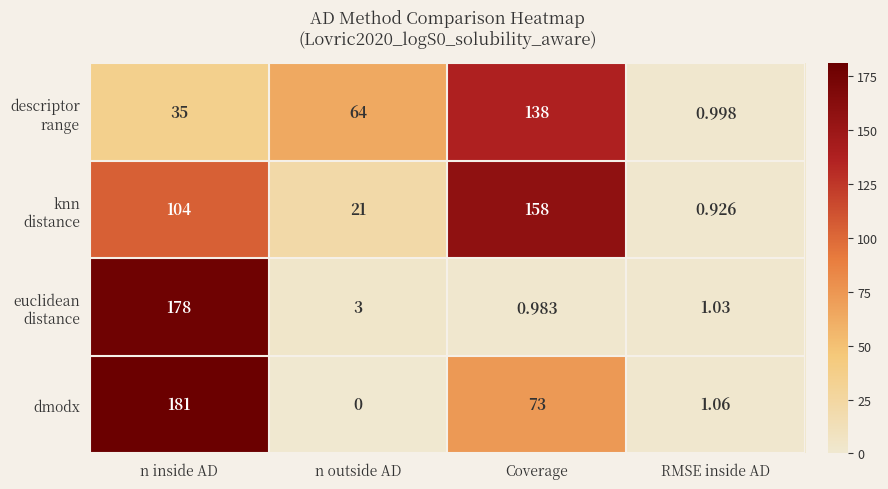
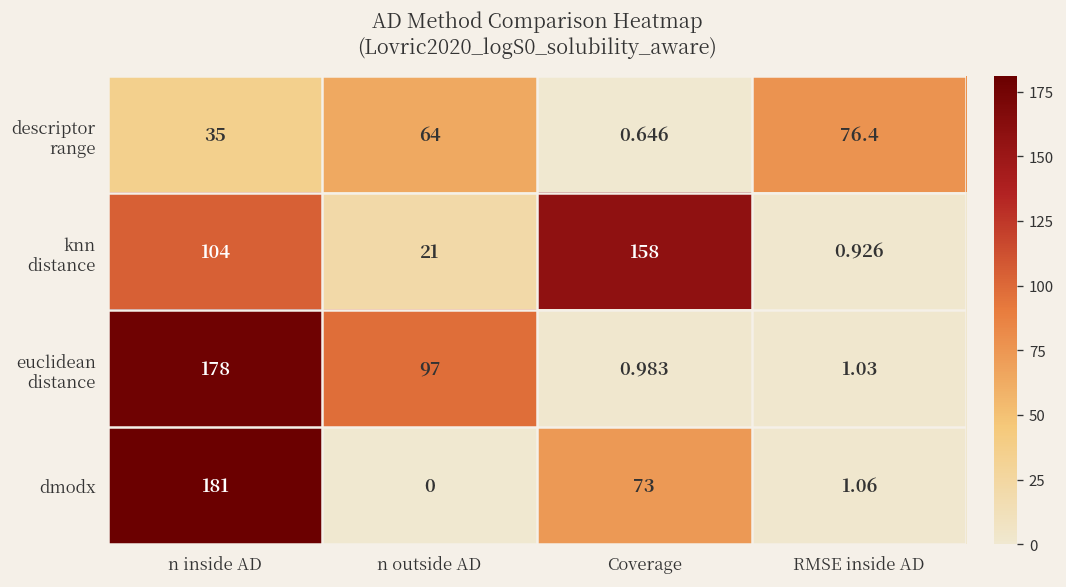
  {
    "descriptor range": {
      "n inside AD": 35,
      "n outside AD": 64,
-     "Coverage": 138,
-     "RMSE inside AD": 0.998
+     "Coverage": 0.646,
+     "RMSE inside AD": 76.4
    },
    "knn distance": {
      "n inside AD": 104,
      "n outside AD": 21,
      "Coverage": 158,
      "RMSE inside AD": 0.926
    },
    "euclidean distance": {
      "n inside AD": 178,
-     "n outside AD": 3,
+     "n outside AD": 97,
      "Coverage": 0.983,
      "RMSE inside AD": 1.03
    },
    "dmodx": {
      "n inside AD": 181,
      "n outside AD": 0,
      "Coverage": 73,
      "RMSE inside AD": 1.06
    }
  }
